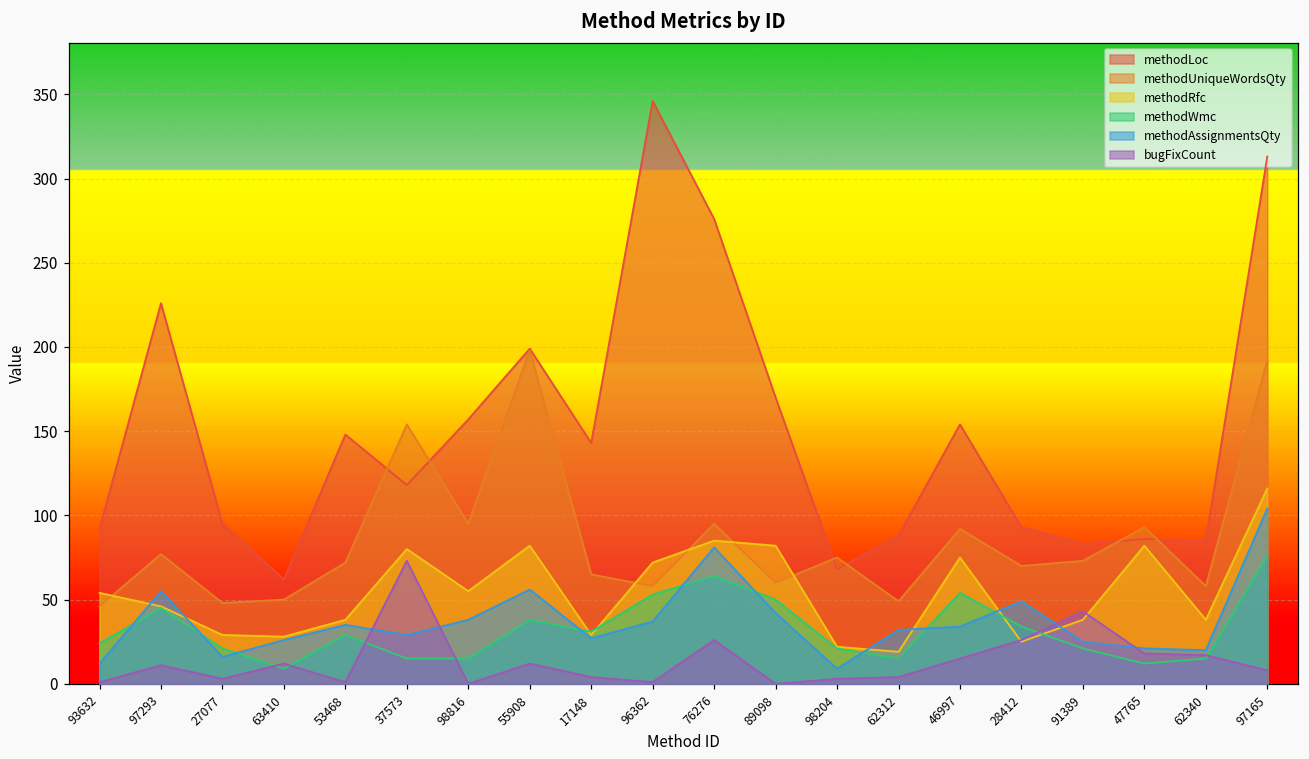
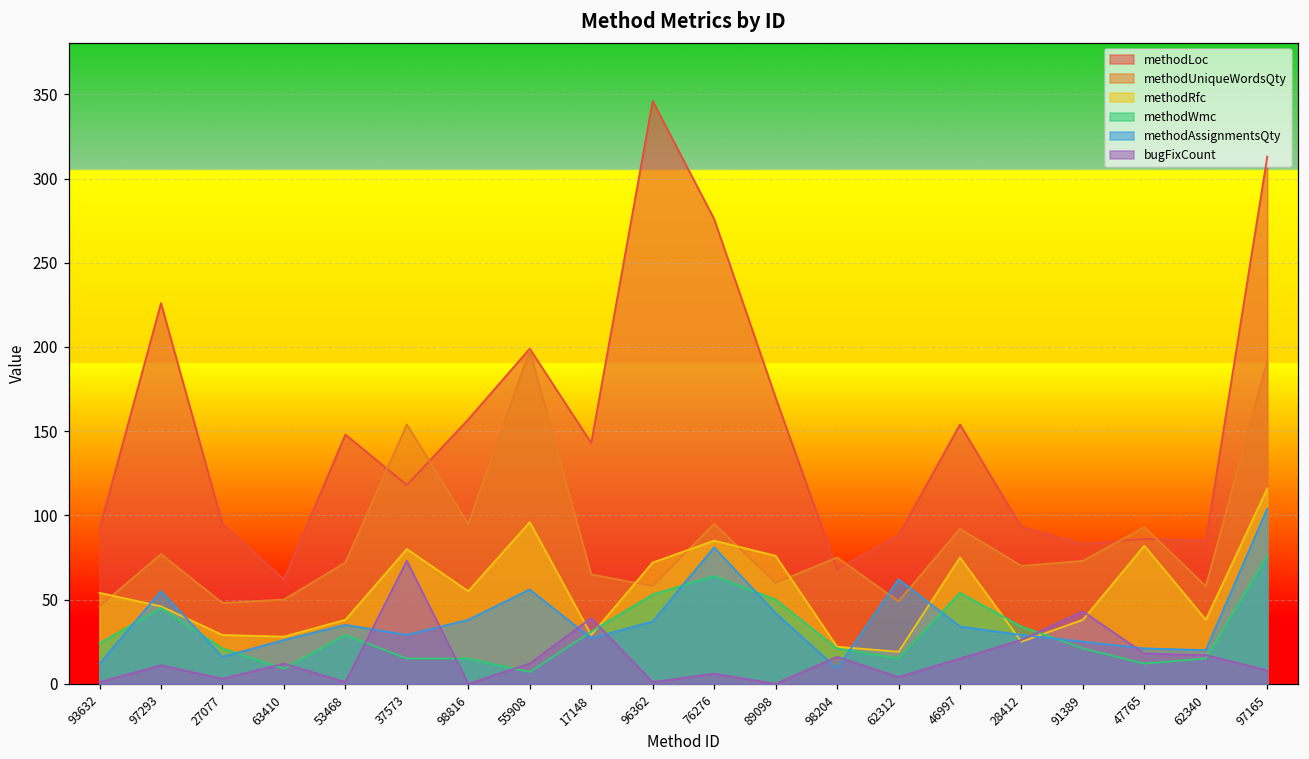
  {
    "methodRfc": {
      "93632": 54,
      "27077": 29,
      "63410": 28,
      "53468": 38,
      "37573": 80,
      "98816": 55,
-     "55908": 82,
+     "55908": 96,
      "17148": 29,
      "96362": 72,
      "76276": 85,
-     "89098": 82,
+     "89098": 76,
      "62312": 19,
      "46997": 75,
      "91389": 38,
      "47765": 82,
      "62340": 38,
      "97165": 116
    },
    "methodWmc": {
      "93632": 24,
      "27077": 21,
      "63410": 9,
      "53468": 29,
      "37573": 15,
      "98816": 15,
-     "55908": 38,
+     "55908": 7,
      "17148": 31,
      "96362": 53,
      "76276": 64,
      "89098": 50,
      "62312": 15,
      "46997": 54,
      "28412": 34,
      "91389": 21,
      "47765": 12,
      "62340": 15,
      "97165": 76
    },
    "methodAssignmentsQty": {
      "93632": 12,
      "97293": 55,
      "27077": 16,
      "63410": 26,
      "53468": 35,
      "37573": 29,
      "98816": 38,
      "55908": 56,
      "17148": 27,
      "96362": 37,
      "76276": 81,
      "89098": 42,
      "98204": 9,
-     "62312": 32,
+     "62312": 62,
      "46997": 34,
-     "28412": 49,
+     "28412": 29,
      "91389": 25,
      "47765": 21,
      "62340": 20,
      "97165": 104
    },
    "bugFixCount": {
      "93632": 1,
      "97293": 11,
      "27077": 3,
      "63410": 12,
      "53468": 1,
      "37573": 73,
      "98816": 0,
      "55908": 12,
-     "17148": 4,
+     "17148": 39,
      "96362": 1,
-     "76276": 26,
+     "76276": 6,
      "89098": 0,
-     "98204": 3,
+     "98204": 16,
      "62312": 4,
      "46997": 15,
      "91389": 43,
      "47765": 18,
      "62340": 17,
      "97165": 8
    }
  }
